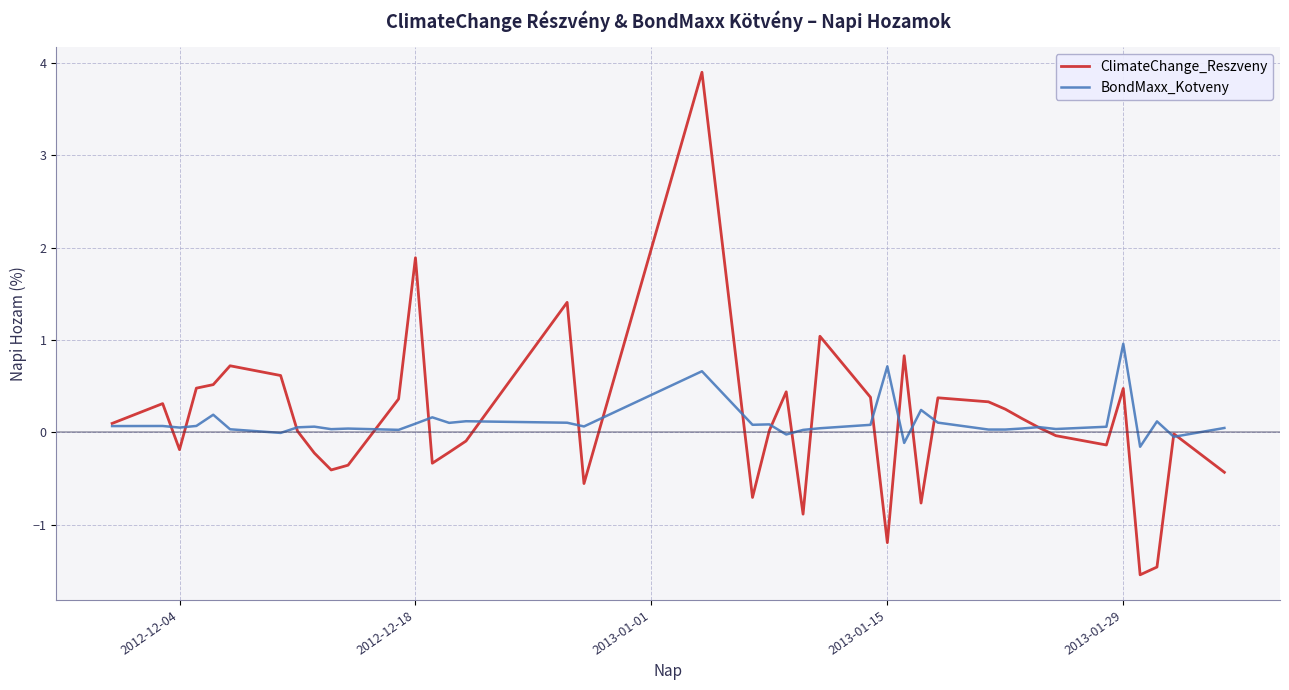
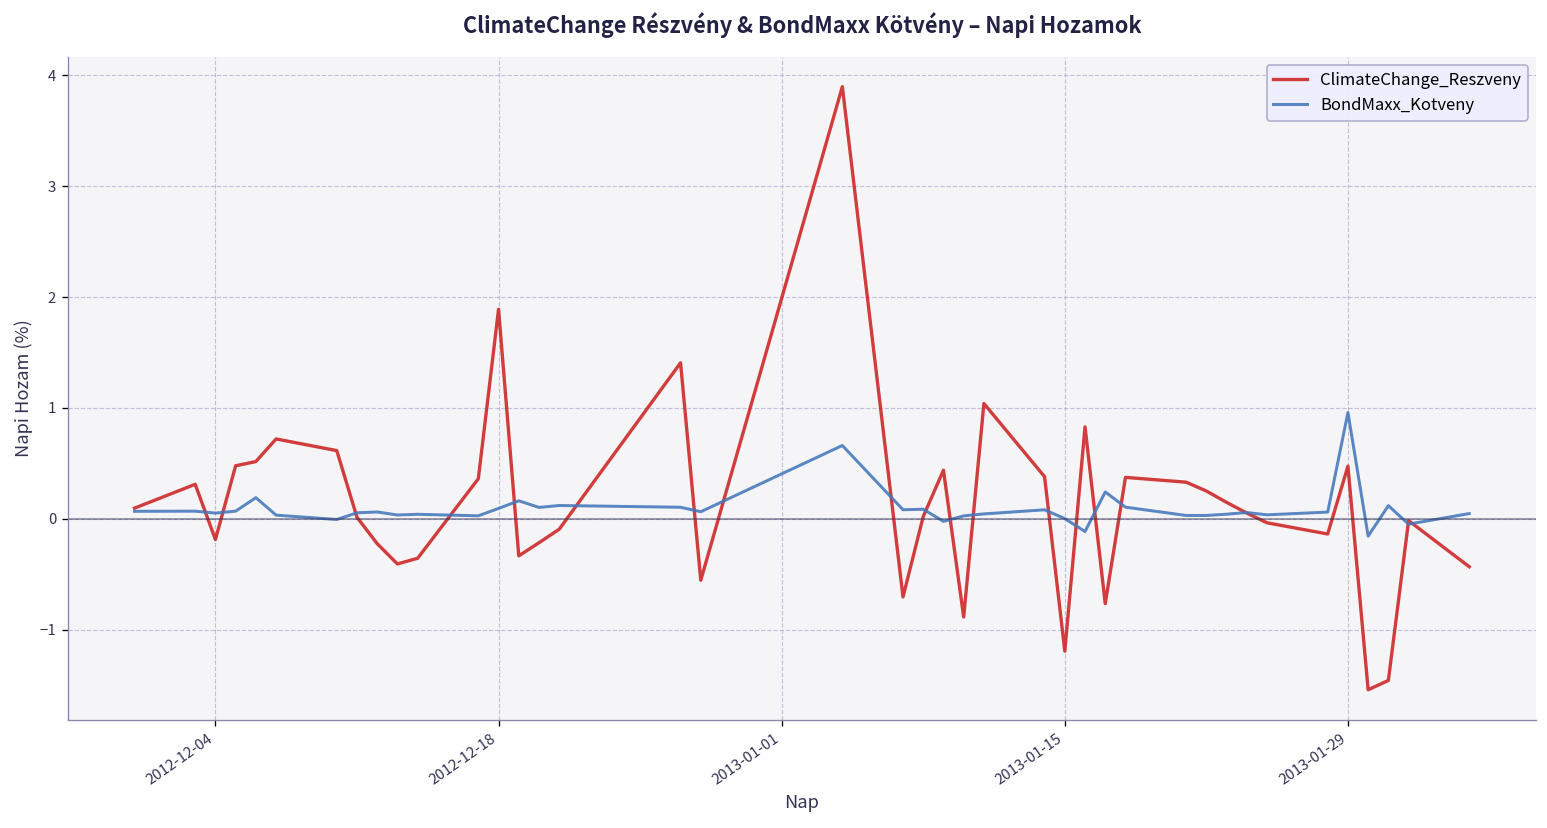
  {
    "ClimateChange_Reszveny": {
      "2012-12-04": -0.2,
      "2012-12-18": 1.9,
      "2013-01-15": -1.2,
      "2013-01-29": 0.5
    },
    "BondMaxx_Kotveny": {
      "2012-12-04": 0.1,
      "2012-12-18": 0.1,
-     "2013-01-15": 0.7,
+     "2013-01-15": 0.0,
      "2013-01-29": 1.0
    }
  }
